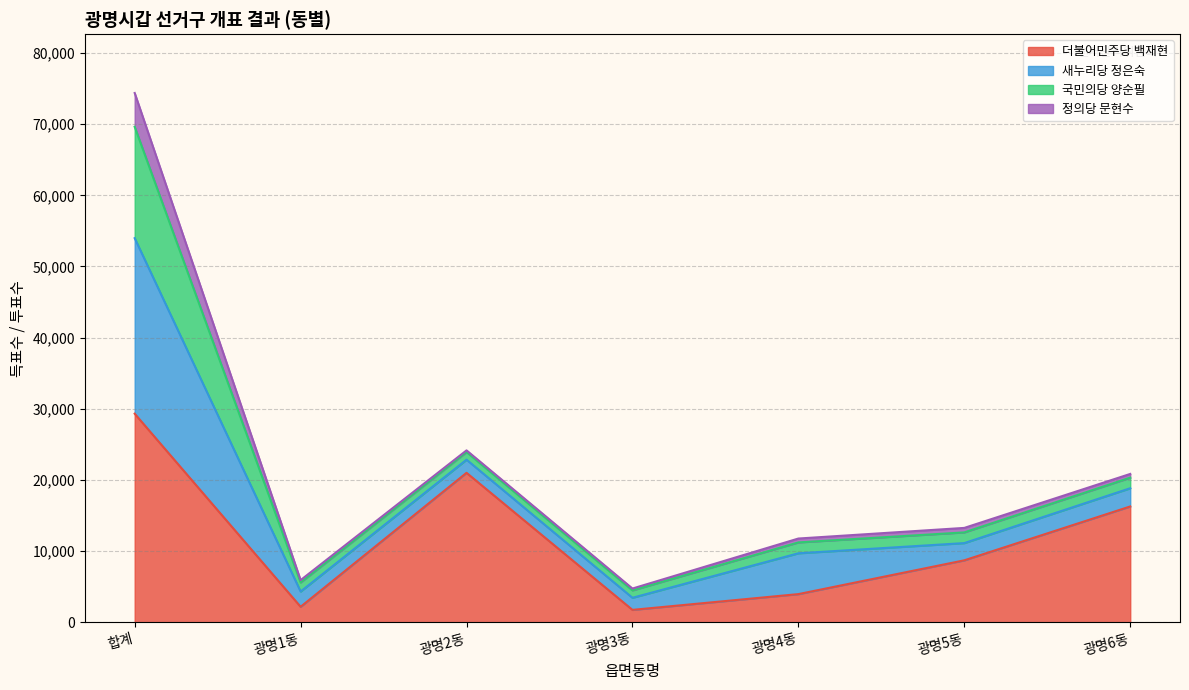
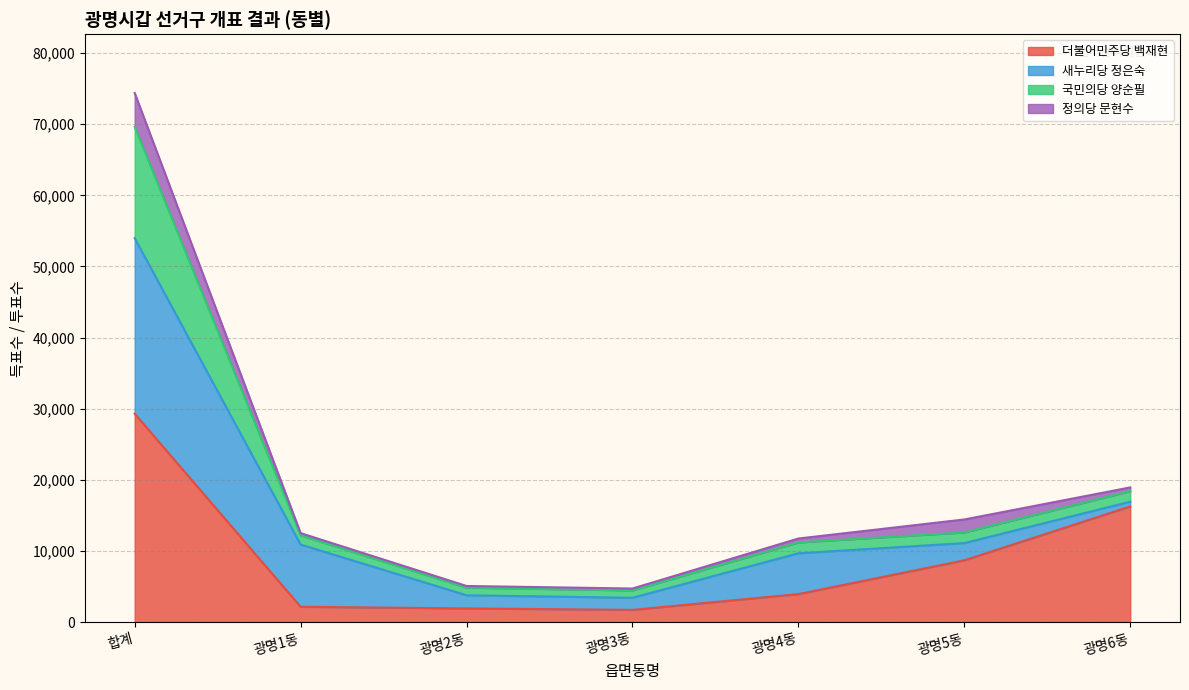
  {
    "더불어민주당 백재현": {
      "합계": "29,000",
      "광명1동": "2,000",
-     "광명2동": "21,000",
+     "광명2동": "2,000",
      "광명3동": "2,000",
      "광명4동": "4,000",
      "광명5동": "9,000",
      "광명6동": "16,000"
    },
    "새누리당 정은숙": {
      "합계": "25,000",
-     "광명1동": "2,000",
+     "광명1동": "9,000",
      "광명2동": "2,000",
      "광명3동": "2,000",
      "광명4동": "6,000",
      "광명5동": "2,000",
-     "광명6동": "3,000"
+     "광명6동": "1,000"
    },
    "국민의당 양순필": {
      "합계": "16,000",
      "광명4동": "2,000",
      "광명5동": "2,000",
      "광명6동": "1,000"
    },
    "정의당 문현수": {
      "합계": "5,000",
      "광명4동": "1,000",
-     "광명5동": "1,000",
+     "광명5동": "2,000",
      "광명6동": "1,000"
    }
  }
